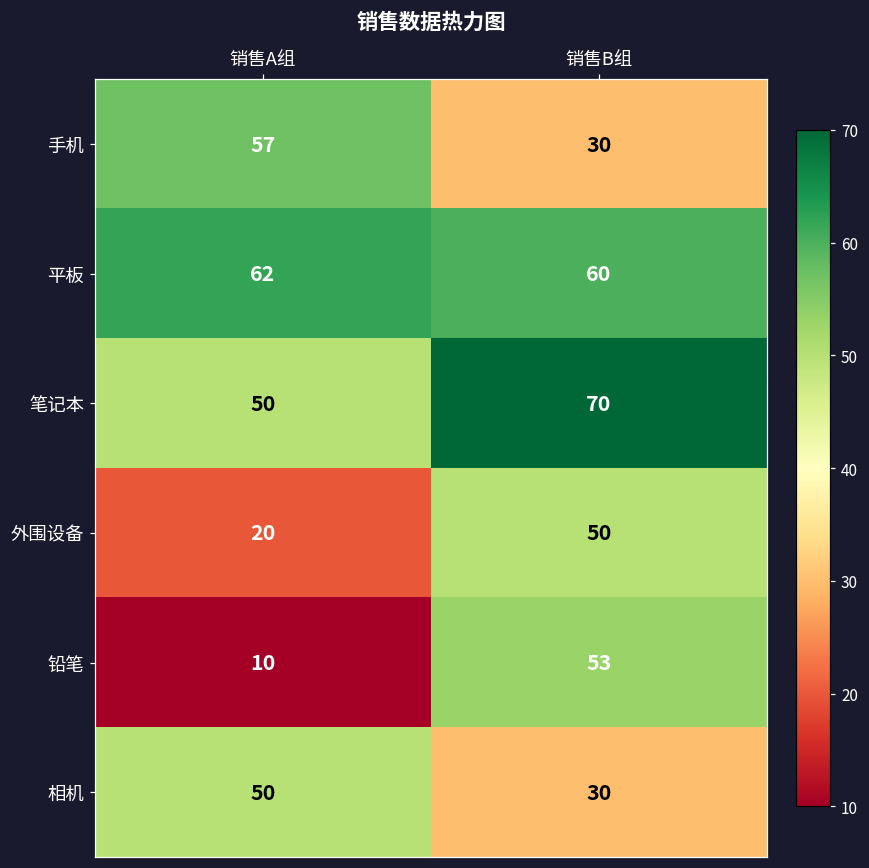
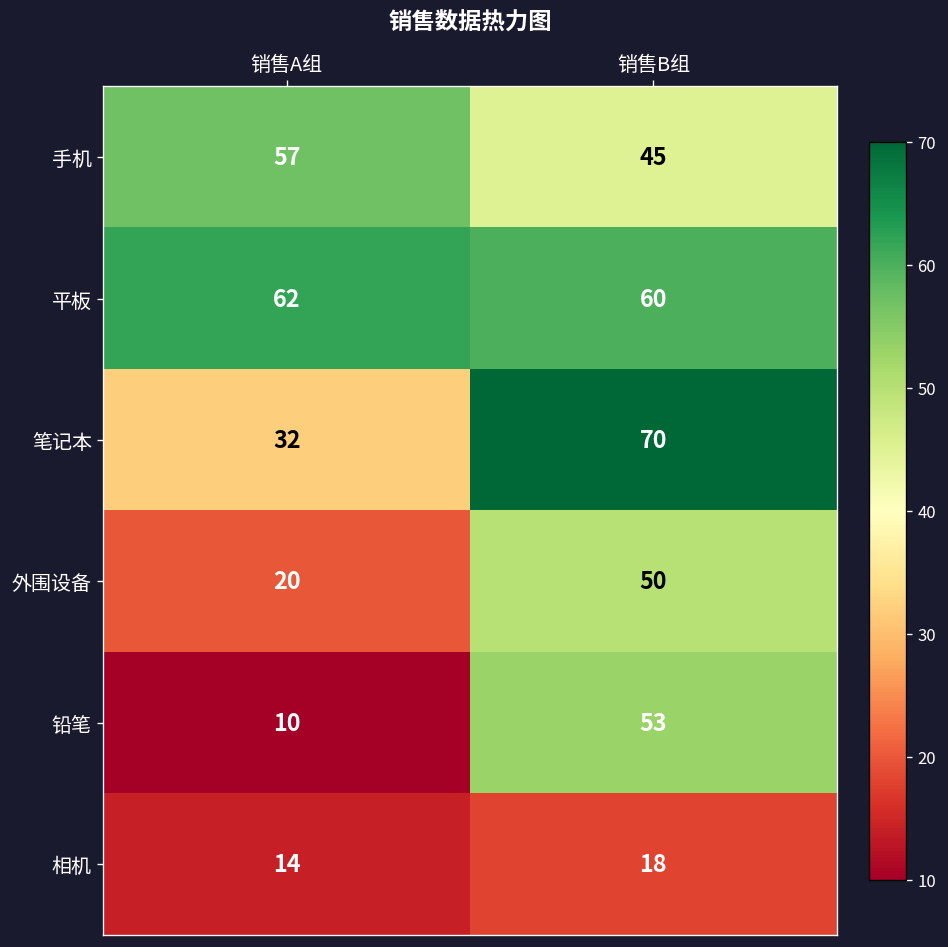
  {
    "手机": {
      "销售A组": 57,
-     "销售B组": 30
+     "销售B组": 45
    },
    "平板": {
      "销售A组": 62,
      "销售B组": 60
    },
    "笔记本": {
-     "销售A组": 50,
+     "销售A组": 32,
      "销售B组": 70
    },
    "外围设备": {
      "销售A组": 20,
      "销售B组": 50
    },
    "铅笔": {
      "销售A组": 10,
      "销售B组": 53
    },
    "相机": {
-     "销售A组": 50,
-     "销售B组": 30
+     "销售A组": 14,
+     "销售B组": 18
    }
  }
